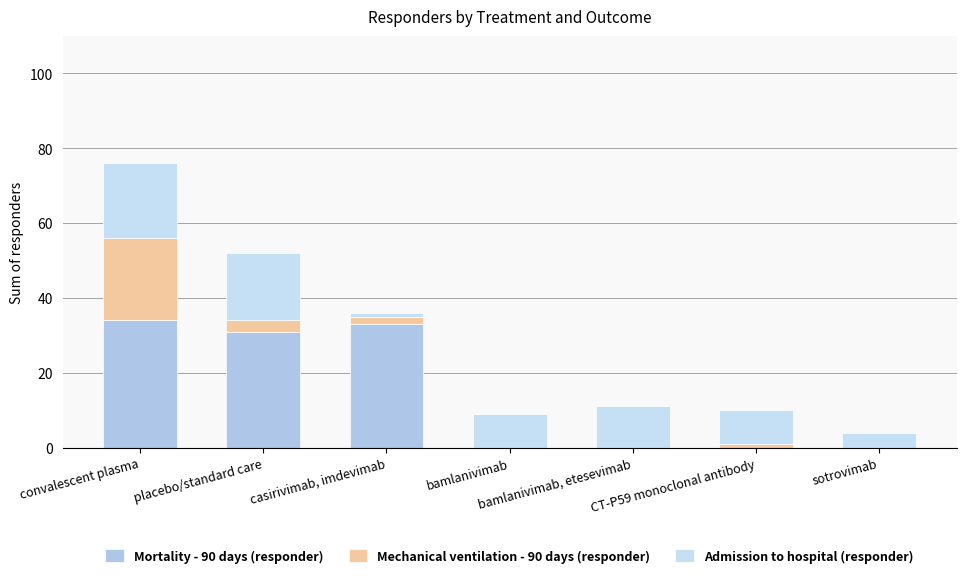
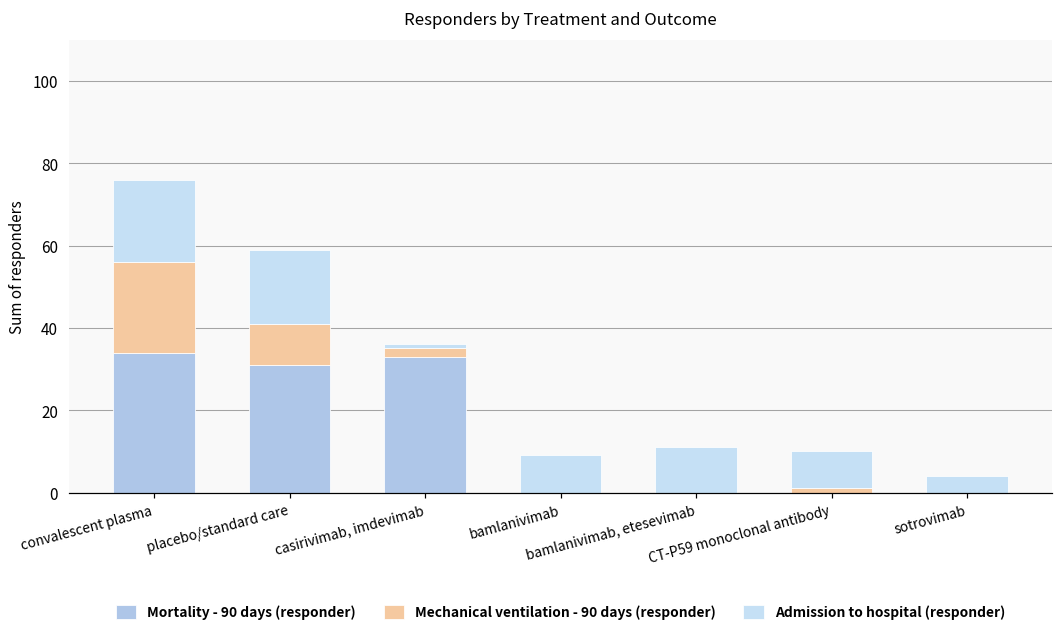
  {
    "Mechanical ventilation - 90 days (responder)": {
      "convalescent plasma": 22,
-     "placebo/standard care": 3,
+     "placebo/standard care": 10,
      "casirivimab, imdevimab": 2,
      "bamlanivimab": 0,
      "bamlanivimab, etesevimab": 0,
      "CT-P59 monoclonal antibody": 1,
      "sotrovimab": 0
    }
  }
